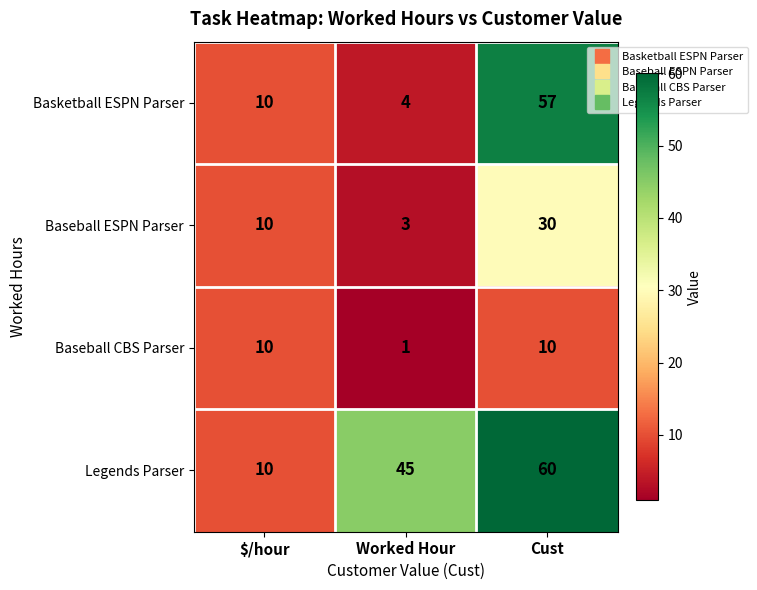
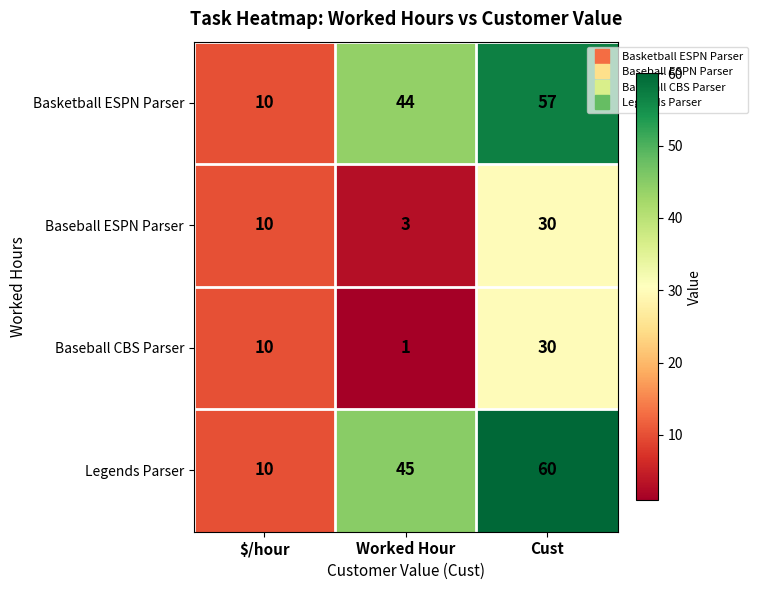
  {
    "Basketball ESPN Parser": {
      "$/hour": 10,
-     "Worked Hour": 4,
+     "Worked Hour": 44,
      "Cust": 57
    },
    "Baseball ESPN Parser": {
      "$/hour": 10,
      "Worked Hour": 3,
      "Cust": 30
    },
    "Baseball CBS Parser": {
      "$/hour": 10,
      "Worked Hour": 1,
-     "Cust": 10
+     "Cust": 30
    },
    "Legends Parser": {
      "$/hour": 10,
      "Worked Hour": 45,
      "Cust": 60
    }
  }
